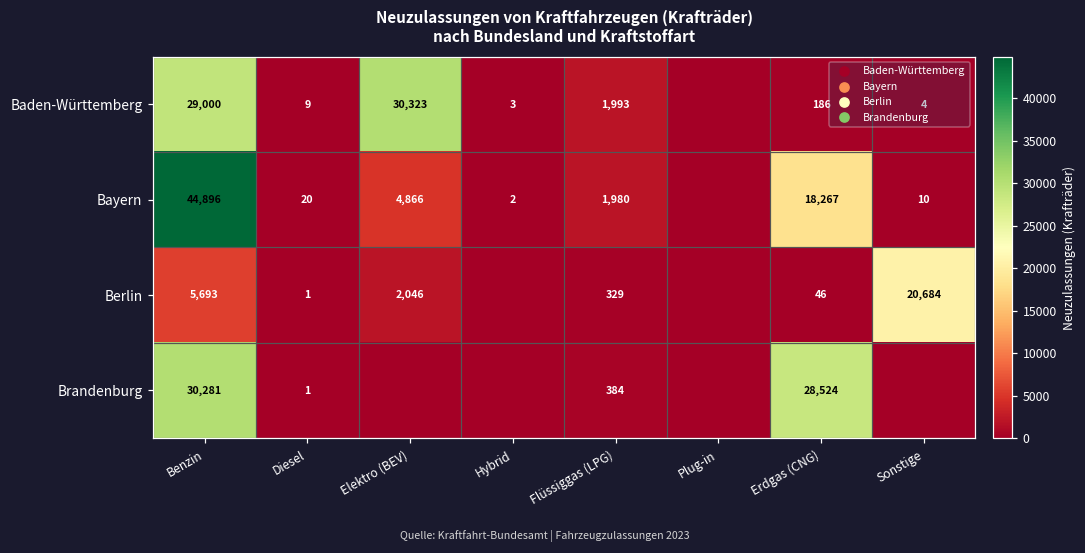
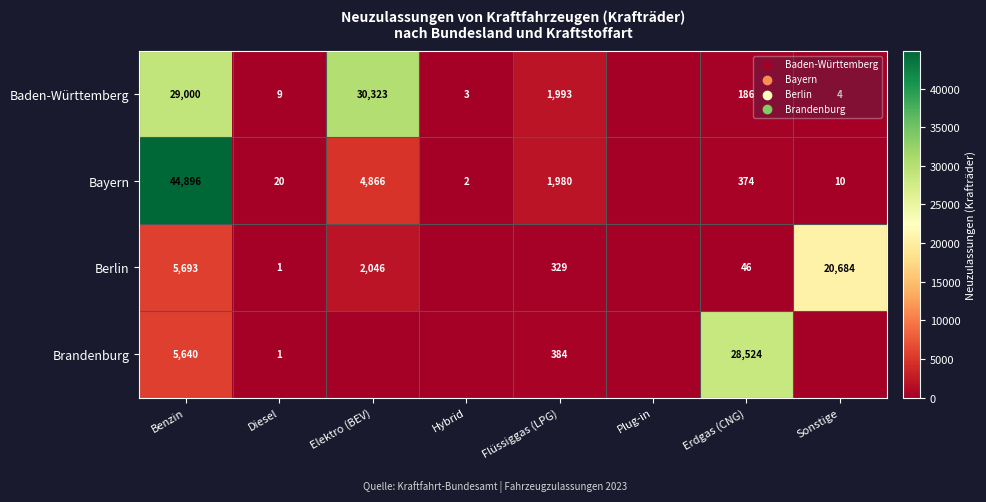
  {
    "Baden-Württemberg": {
      "Benzin": "29,000",
      "Diesel": "9",
      "Elektro (BEV)": "30,323",
      "Hybrid": "3",
      "Flüssiggas (LPG)": "1,993"
    },
    "Bayern": {
      "Benzin": "44,896",
      "Diesel": "20",
      "Elektro (BEV)": "4,866",
      "Hybrid": "2",
      "Flüssiggas (LPG)": "1,980",
-     "Erdgas (CNG)": "18,267",
+     "Erdgas (CNG)": "374",
      "Sonstige": "10"
    },
    "Berlin": {
      "Benzin": "5,693",
      "Diesel": "1",
      "Elektro (BEV)": "2,046",
      "Flüssiggas (LPG)": "329",
      "Erdgas (CNG)": "46",
      "Sonstige": "20,684"
    },
    "Brandenburg": {
-     "Benzin": "30,281",
+     "Benzin": "5,640",
      "Diesel": "1",
      "Flüssiggas (LPG)": "384",
      "Erdgas (CNG)": "28,524"
    }
  }
